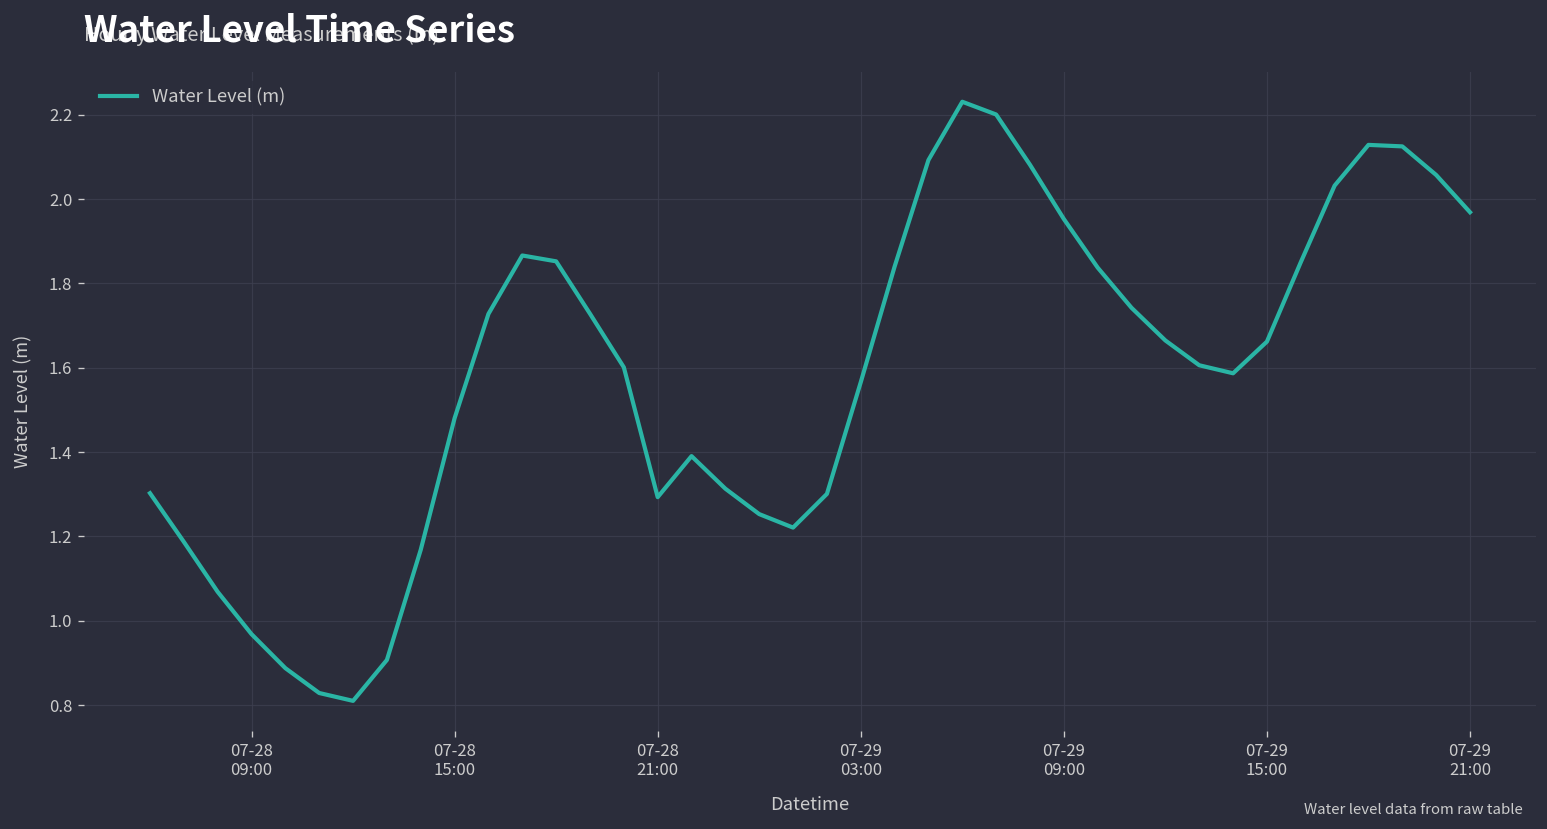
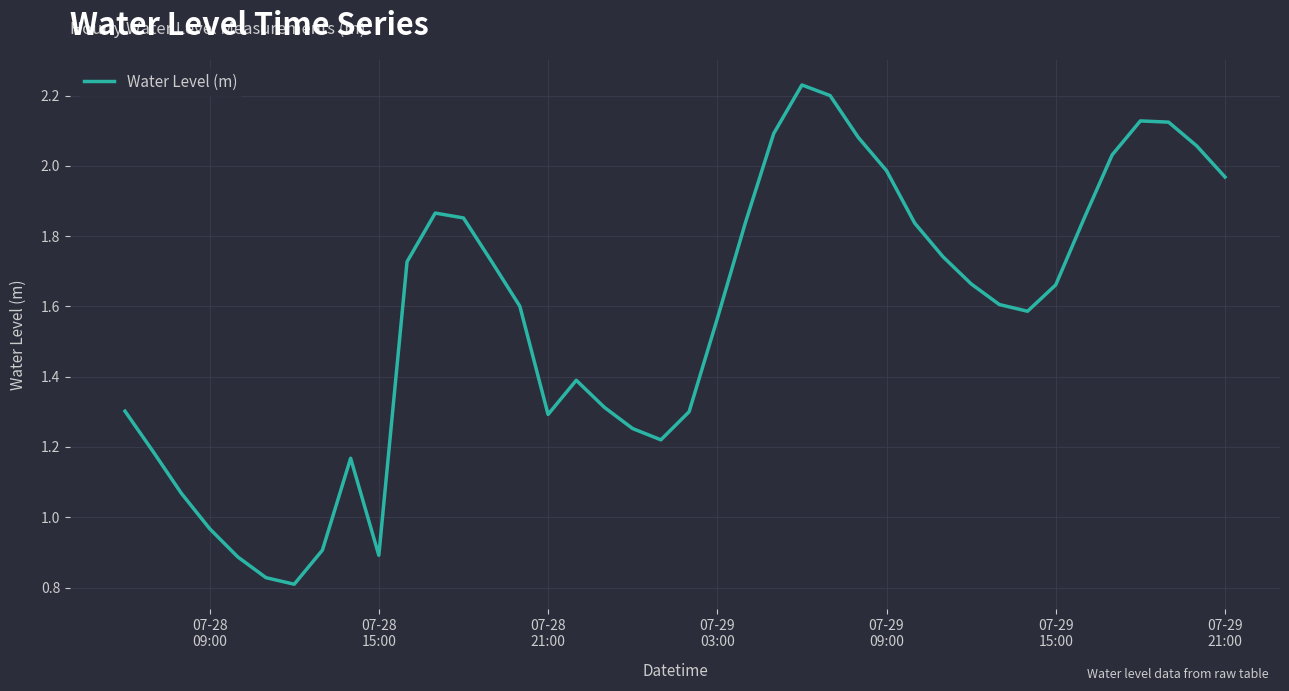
  {
    "07-28 09:00": 0.97,
-   "07-28 15:00": 1.48,
+   "07-28 15:00": 0.89,
    "07-28 21:00": 1.29,
    "07-29 03:00": 1.57,
-   "07-29 09:00": 1.95,
+   "07-29 09:00": 1.99,
    "07-29 15:00": 1.66,
    "07-29 21:00": 1.97
  }
